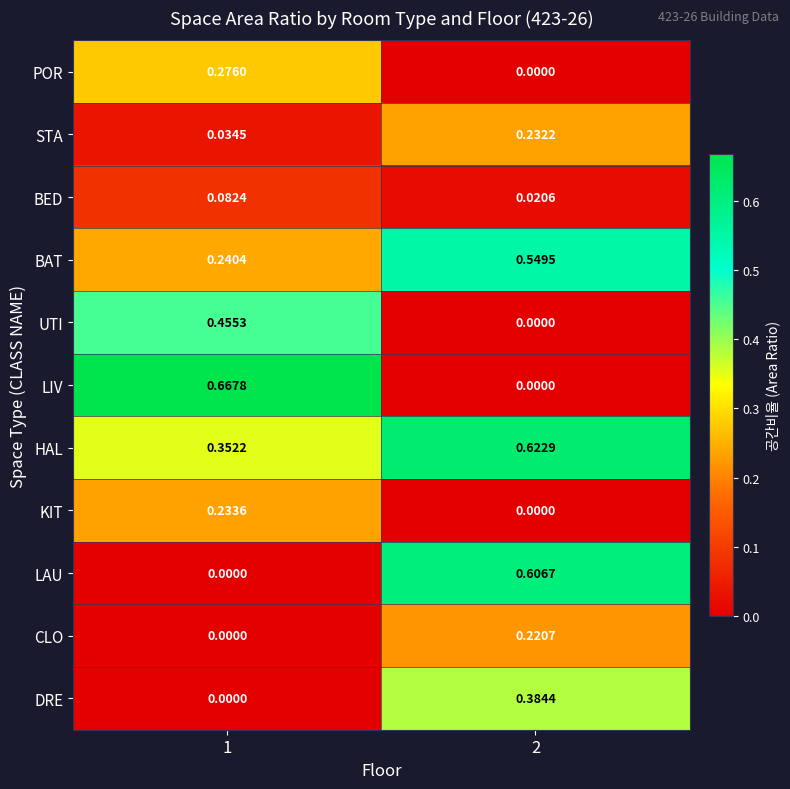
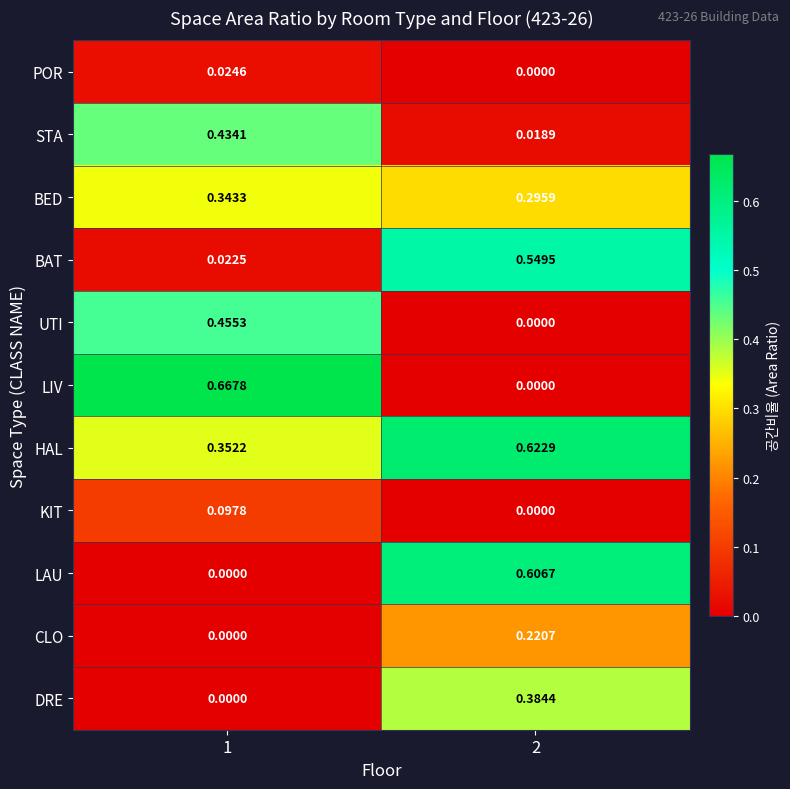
  {
    "POR": {
-     "1": 0.2760,
+     "1": 0.0246,
      "2": 0.0000
    },
    "STA": {
-     "1": 0.0345,
-     "2": 0.2322
+     "1": 0.4341,
+     "2": 0.0189
    },
    "BED": {
-     "1": 0.0824,
-     "2": 0.0206
+     "1": 0.3433,
+     "2": 0.2959
    },
    "BAT": {
-     "1": 0.2404,
+     "1": 0.0225,
      "2": 0.5495
    },
    "UTI": {
      "1": 0.4553,
      "2": 0.0000
    },
    "LIV": {
      "1": 0.6678,
      "2": 0.0000
    },
    "HAL": {
      "1": 0.3522,
      "2": 0.6229
    },
    "KIT": {
-     "1": 0.2336,
+     "1": 0.0978,
      "2": 0.0000
    },
    "LAU": {
      "1": 0.0000,
      "2": 0.6067
    },
    "CLO": {
      "1": 0.0000,
      "2": 0.2207
    },
    "DRE": {
      "1": 0.0000,
      "2": 0.3844
    }
  }
